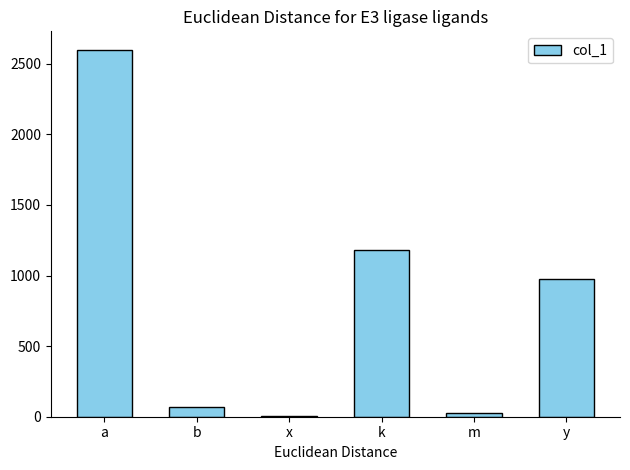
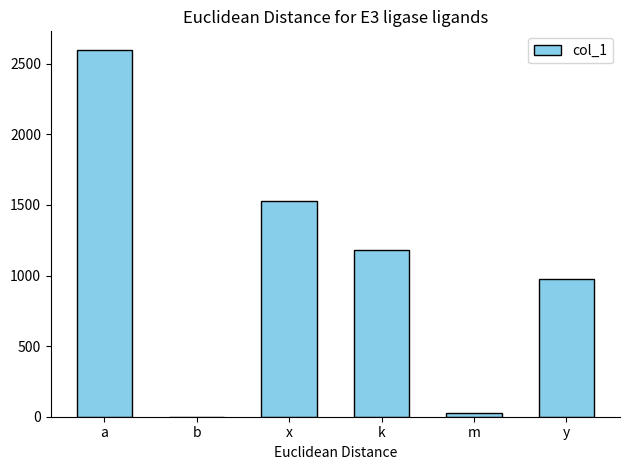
  {
    "a": 2600,
-   "b": 70,
-   "x": 0,
+   "b": 0,
+   "x": 1530,
    "k": 1180,
    "m": 30,
    "y": 980
  }
